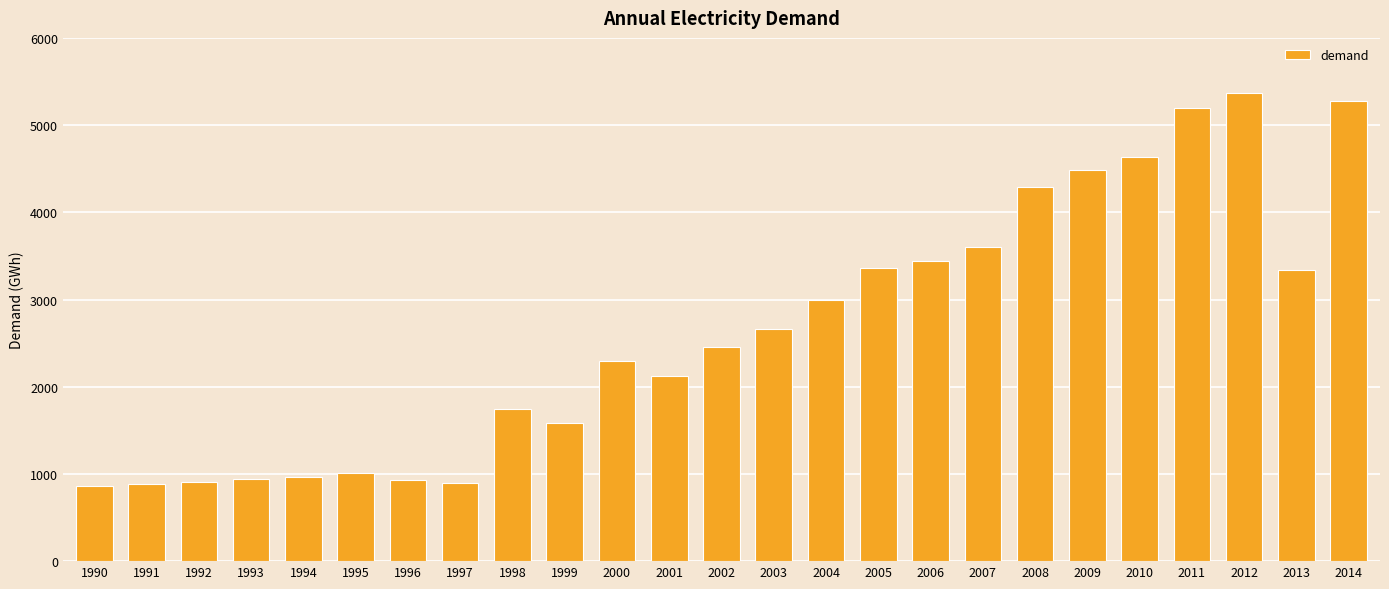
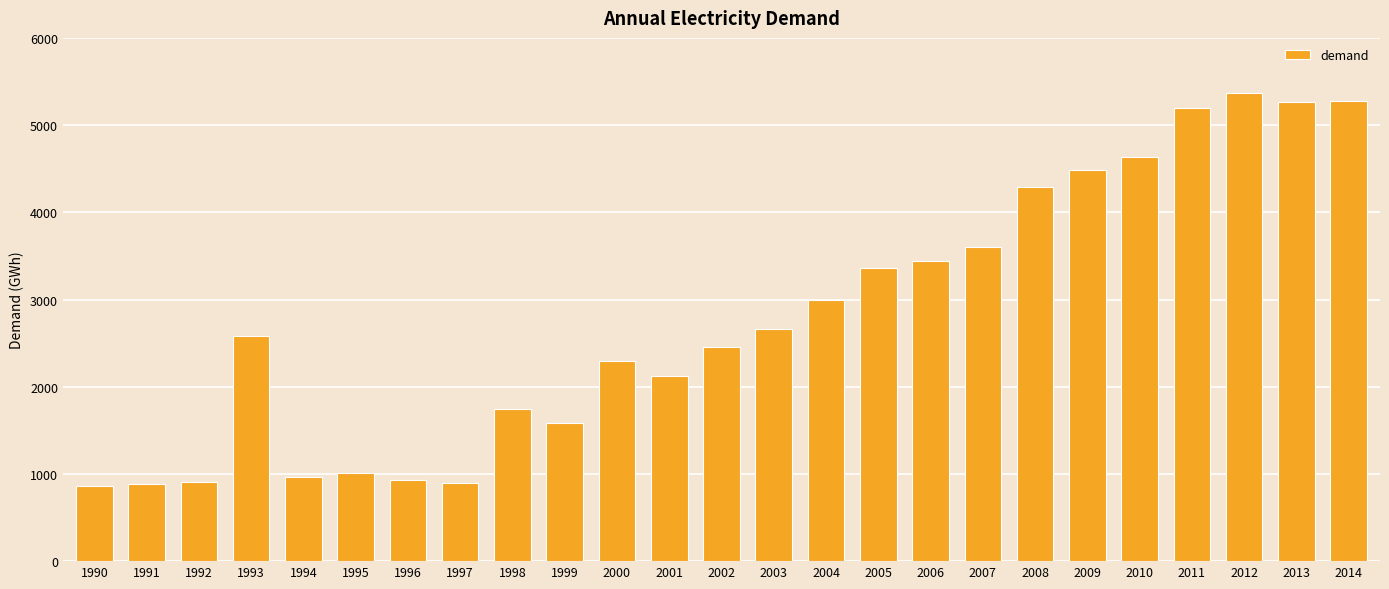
  {
    "1990": 900,
    "1991": 900,
    "1992": 900,
-   "1993": 900,
+   "1993": 2600,
    "1994": 1000,
    "1995": 1000,
    "1996": 900,
    "1997": 900,
    "1998": 1700,
    "1999": 1600,
    "2000": 2300,
    "2001": 2100,
    "2002": 2500,
    "2003": 2700,
    "2004": 3000,
    "2005": 3400,
    "2006": 3400,
    "2007": 3600,
    "2008": 4300,
    "2009": 4500,
    "2010": 4600,
    "2011": 5200,
    "2012": 5400,
-   "2013": 3300,
+   "2013": 5300,
    "2014": 5300
  }
